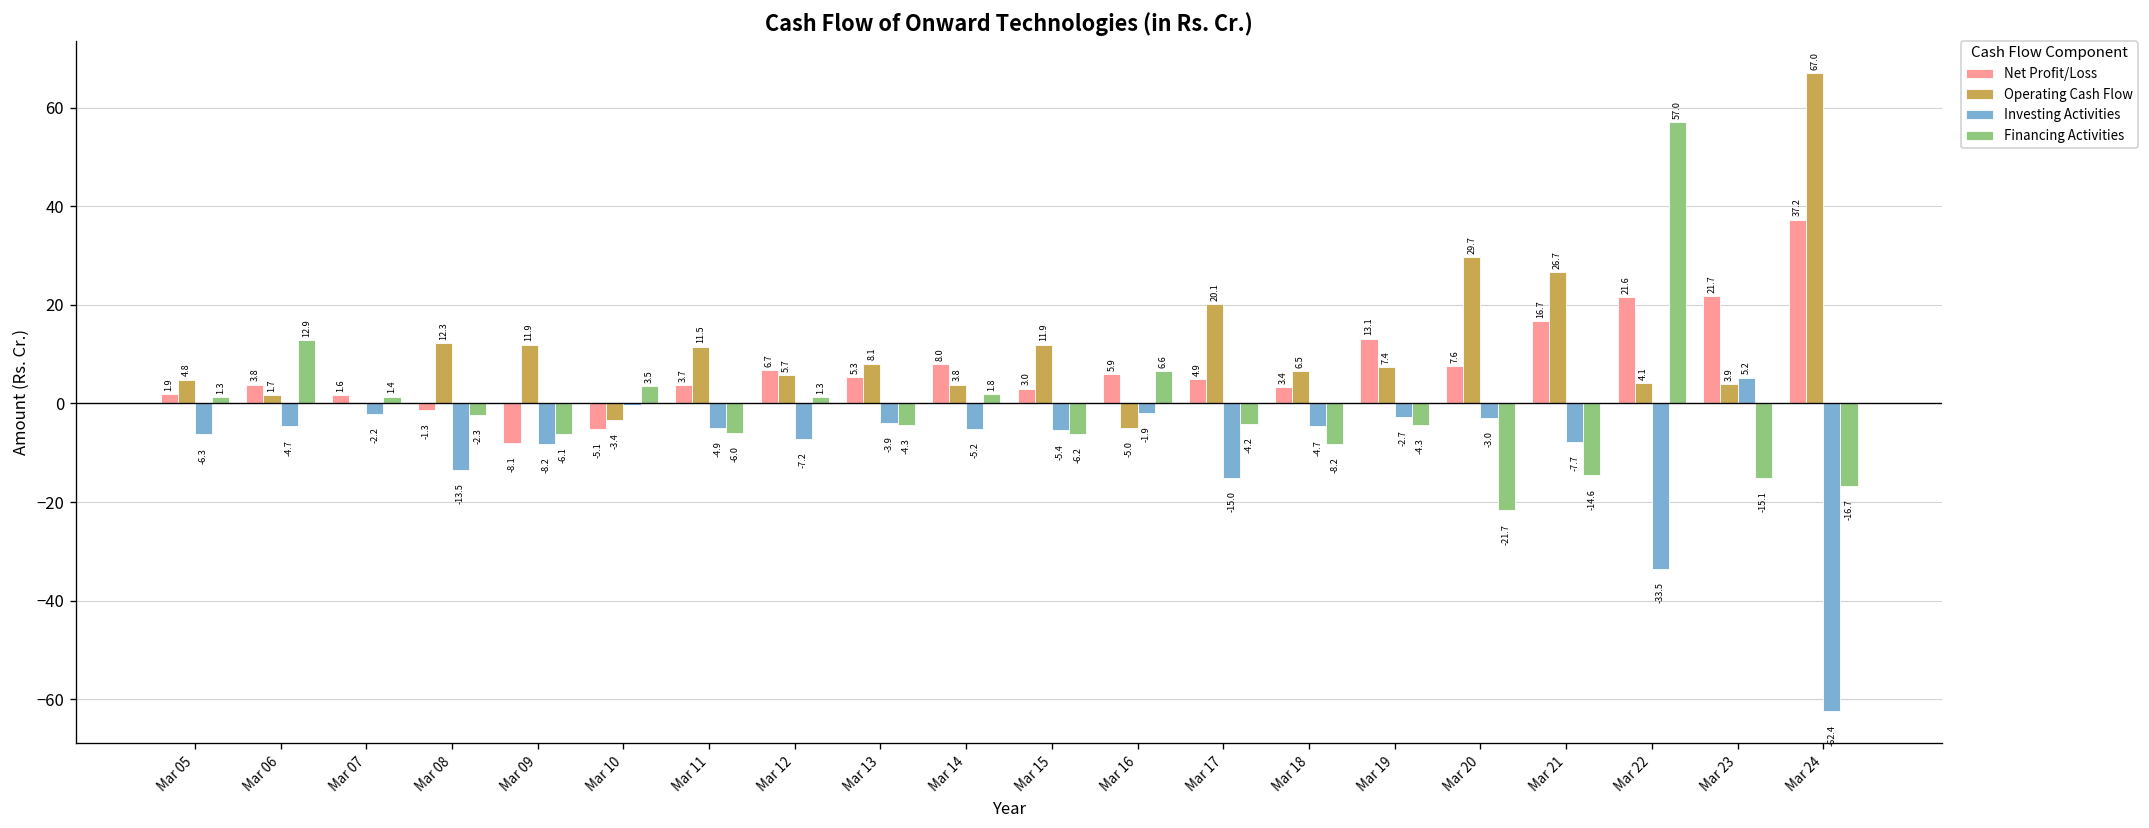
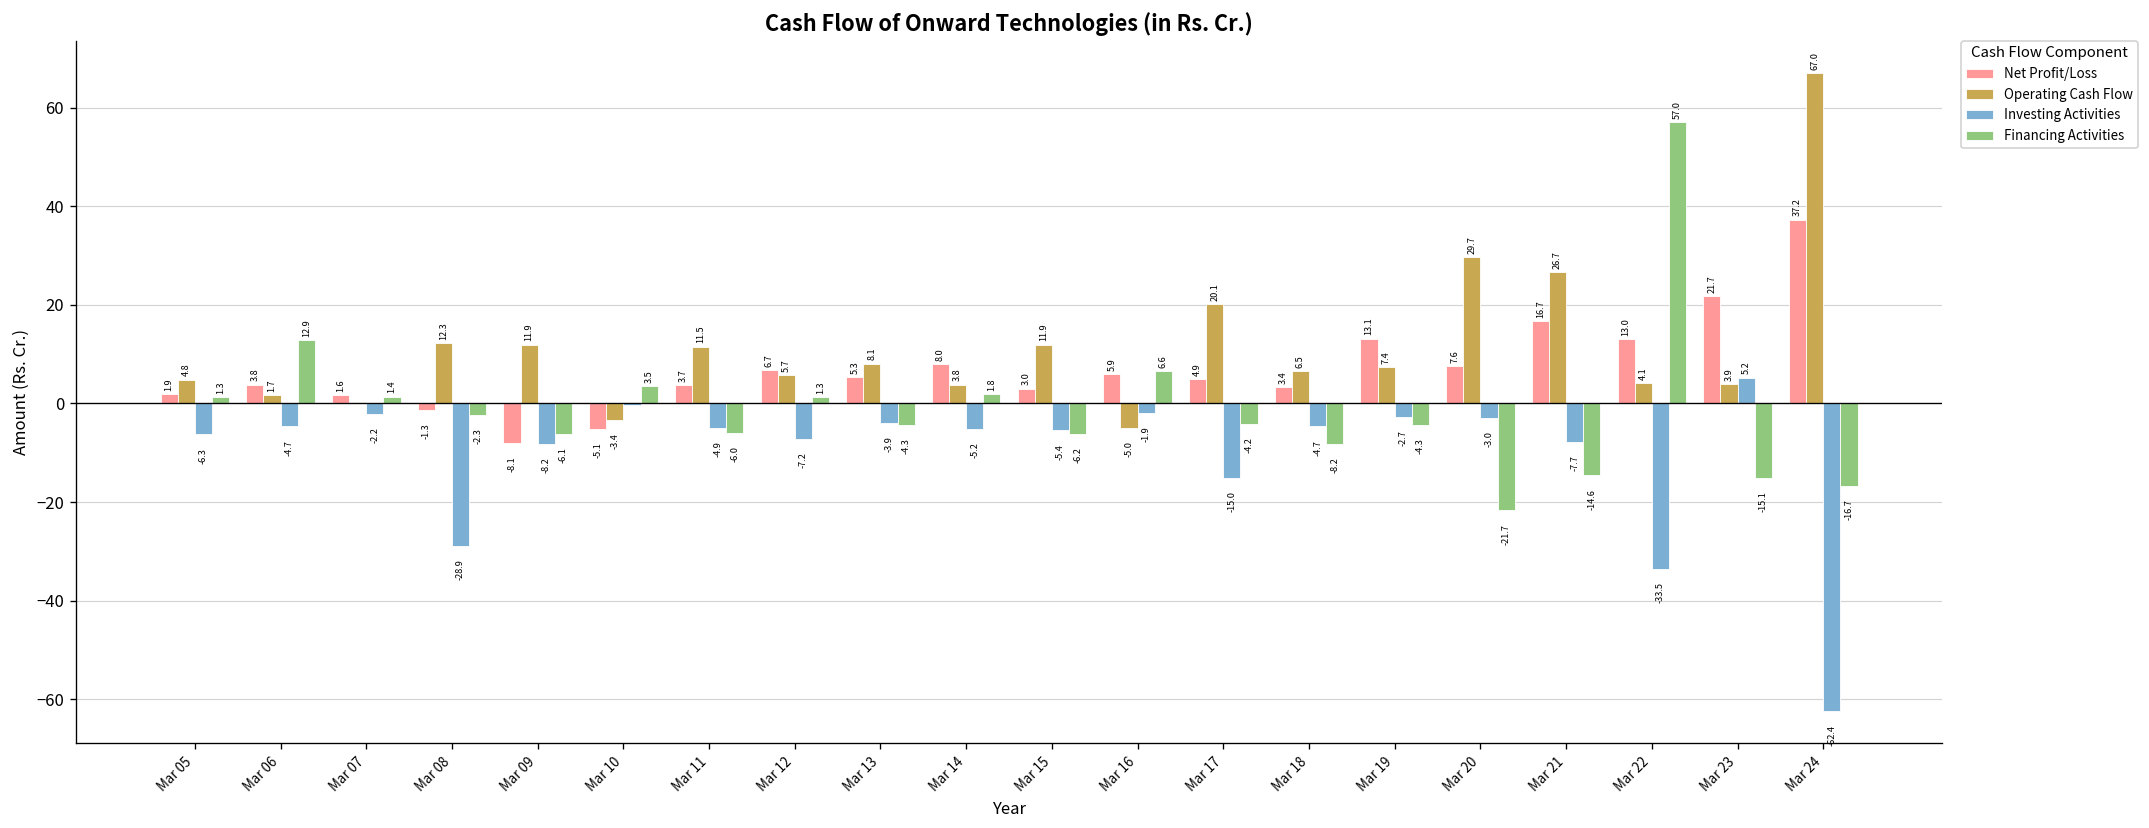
  {
    "Net Profit/Loss": {
      "Mar 05": 1.9,
      "Mar 06": 3.8,
      "Mar 07": 1.6,
      "Mar 08": -1.3,
      "Mar 09": -8.1,
      "Mar 10": -5.1,
      "Mar 11": 3.7,
      "Mar 12": 6.7,
      "Mar 13": 5.3,
      "Mar 14": 8.0,
      "Mar 15": 3.0,
      "Mar 16": 5.9,
      "Mar 17": 4.9,
      "Mar 18": 3.4,
      "Mar 19": 13.1,
      "Mar 20": 7.6,
      "Mar 21": 16.7,
-     "Mar 22": 21.6,
+     "Mar 22": 13.0,
      "Mar 23": 21.7,
      "Mar 24": 37.2
    },
    "Operating Cash Flow": {
      "Mar 05": 4.8,
      "Mar 06": 1.7,
      "Mar 08": 12.3,
      "Mar 09": 11.9,
      "Mar 10": -3.4,
      "Mar 11": 11.5,
      "Mar 12": 5.7,
      "Mar 13": 8.1,
      "Mar 14": 3.8,
      "Mar 15": 11.9,
      "Mar 16": -5.0,
      "Mar 17": 20.1,
      "Mar 18": 6.5,
      "Mar 19": 7.4,
      "Mar 20": 29.7,
      "Mar 21": 26.7,
      "Mar 22": 4.1,
      "Mar 23": 3.9,
      "Mar 24": 67.0
    },
    "Investing Activities": {
      "Mar 05": -6.3,
      "Mar 06": -4.7,
      "Mar 07": -2.2,
-     "Mar 08": -13.5,
+     "Mar 08": -28.9,
      "Mar 09": -8.2,
      "Mar 11": -4.9,
      "Mar 12": -7.2,
      "Mar 13": -3.9,
      "Mar 14": -5.2,
      "Mar 15": -5.4,
      "Mar 16": -1.9,
      "Mar 17": -15.0,
      "Mar 18": -4.7,
      "Mar 19": -2.7,
      "Mar 20": -3.0,
      "Mar 21": -7.7,
      "Mar 22": -33.5,
      "Mar 23": 5.2,
      "Mar 24": -62.4
    },
    "Financing Activities": {
      "Mar 05": 1.3,
      "Mar 06": 12.9,
      "Mar 07": 1.4,
      "Mar 08": -2.3,
      "Mar 09": -6.1,
      "Mar 10": 3.5,
      "Mar 11": -6.0,
      "Mar 12": 1.3,
      "Mar 13": -4.3,
      "Mar 14": 1.8,
      "Mar 15": -6.2,
      "Mar 16": 6.6,
      "Mar 17": -4.2,
      "Mar 18": -8.2,
      "Mar 19": -4.3,
      "Mar 20": -21.7,
      "Mar 21": -14.6,
      "Mar 22": 57.0,
      "Mar 23": -15.1,
      "Mar 24": -16.7
    }
  }
